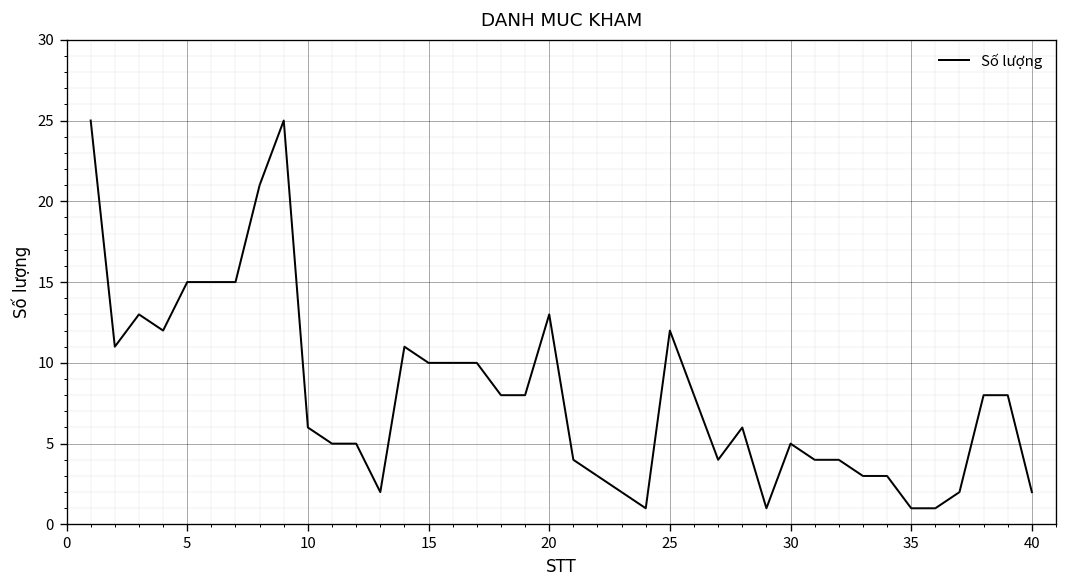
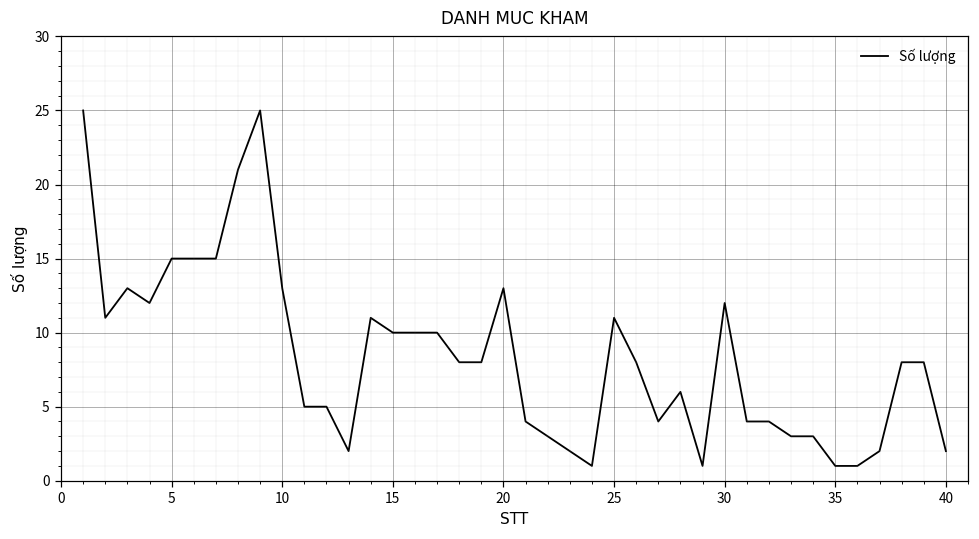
  {
    "5": 15,
-   "10": 6,
+   "10": 13,
    "15": 10,
    "20": 13,
-   "25": 12,
-   "30": 5,
+   "25": 11,
+   "30": 12,
    "35": 1,
    "40": 2
  }
